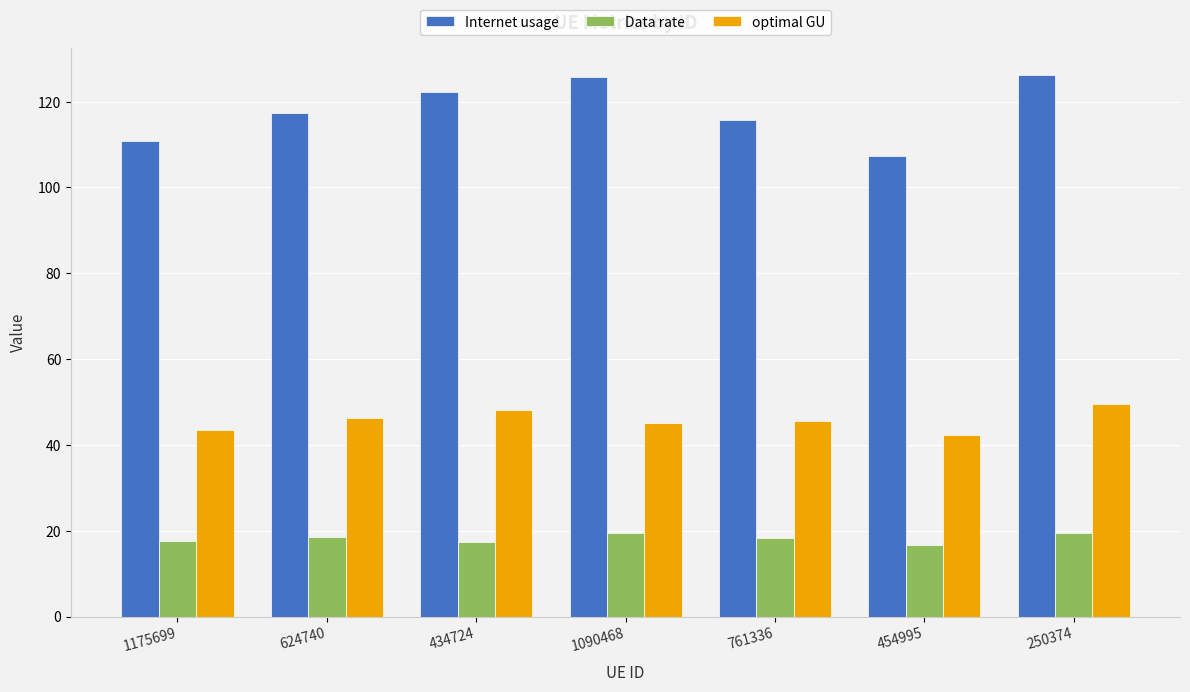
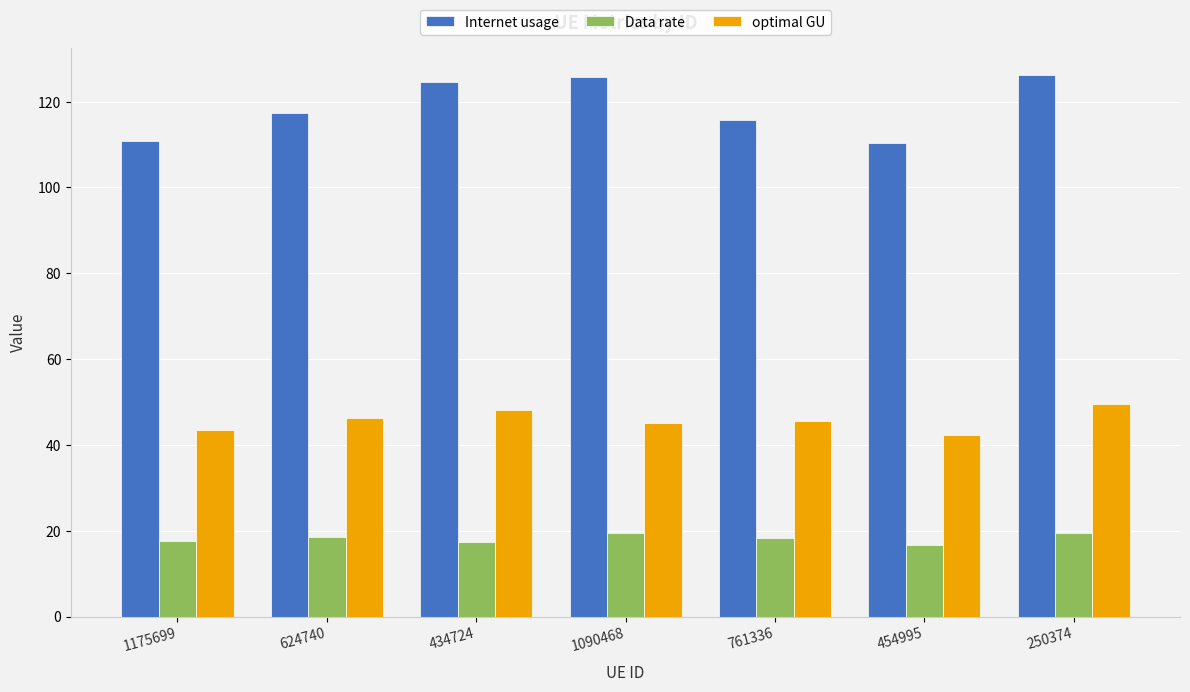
  {
    "Internet usage": {
      "1175699": 111,
      "624740": 117,
-     "434724": 122,
+     "434724": 125,
      "1090468": 126,
      "761336": 116,
-     "454995": 107,
+     "454995": 110,
      "250374": 126
    },
    "Data rate": {
      "1175699": 18,
      "624740": 19,
      "434724": 17,
      "1090468": 19,
      "761336": 18,
      "454995": 17,
      "250374": 20
    },
    "optimal GU": {
      "1175699": 44,
      "624740": 46,
      "434724": 48,
      "1090468": 45,
      "761336": 46,
      "454995": 42,
      "250374": 50
    }
  }
